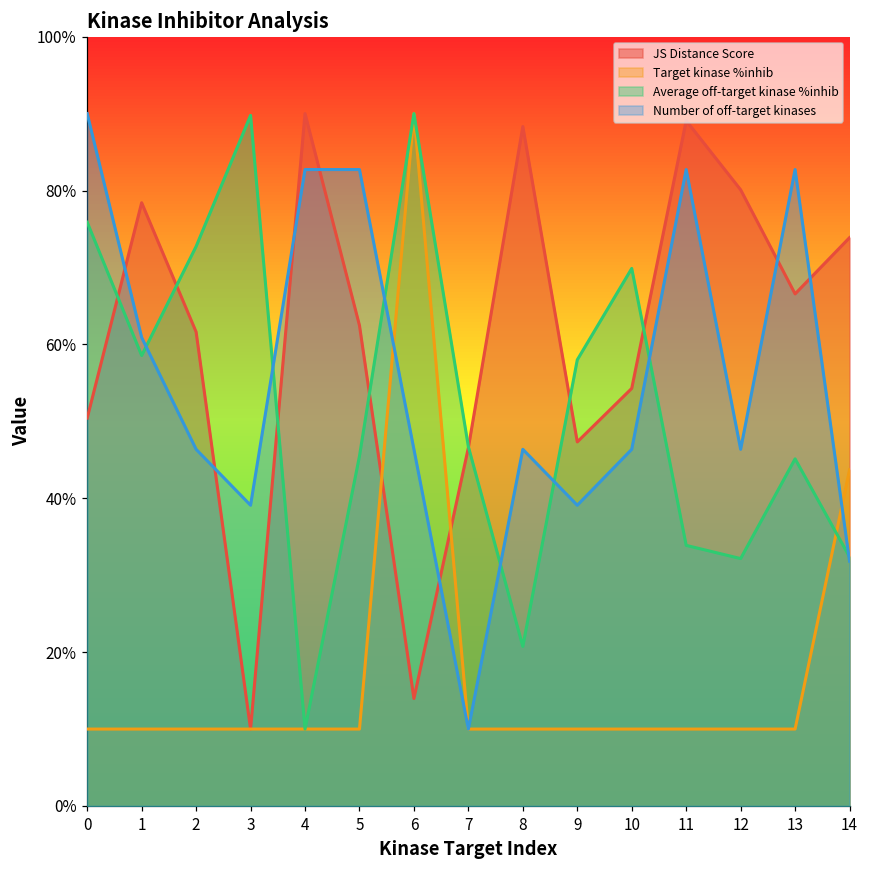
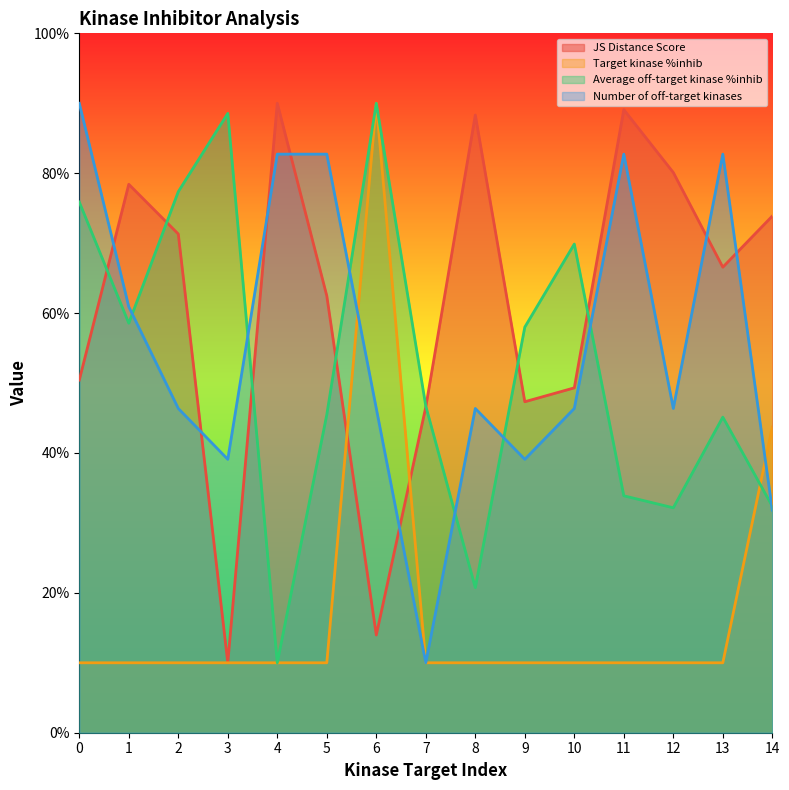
  {
    "JS Distance Score": {
      "0": "50%",
      "1": "78%",
-     "2": "62%",
+     "2": "71%",
      "4": "90%",
      "5": "62%",
      "6": "14%",
      "8": "88%",
      "9": "47%",
-     "10": "54%",
+     "10": "49%",
      "11": "89%",
      "12": "80%",
      "13": "67%",
      "14": "74%"
    },
    "Target kinase %inhib": {
      "0": "10%",
      "1": "10%",
      "2": "10%",
      "5": "10%",
      "8": "10%",
      "9": "10%",
      "10": "10%",
      "11": "10%",
      "12": "10%",
      "13": "10%",
      "14": "44%"
    },
    "Average off-target kinase %inhib": {
      "0": "76%",
      "1": "59%",
-     "2": "73%",
-     "3": "90%",
+     "2": "77%",
+     "3": "89%",
      "5": "45%",
      "8": "21%",
      "9": "58%",
      "10": "70%",
      "11": "34%",
      "12": "32%",
      "13": "45%",
      "14": "32%"
    },
    "Number of off-target kinases": {
      "0": "90%",
      "1": "61%",
      "2": "46%",
      "3": "39%",
      "4": "83%",
      "5": "83%",
      "6": "46%",
      "8": "46%",
      "9": "39%",
      "10": "46%",
      "11": "83%",
      "12": "46%",
      "13": "83%",
      "14": "32%"
    }
  }
